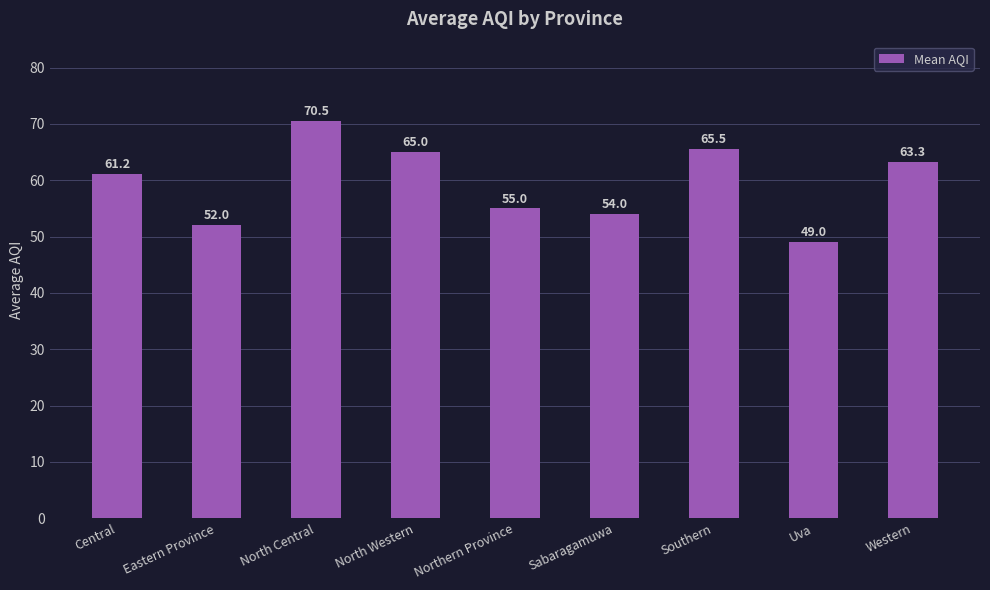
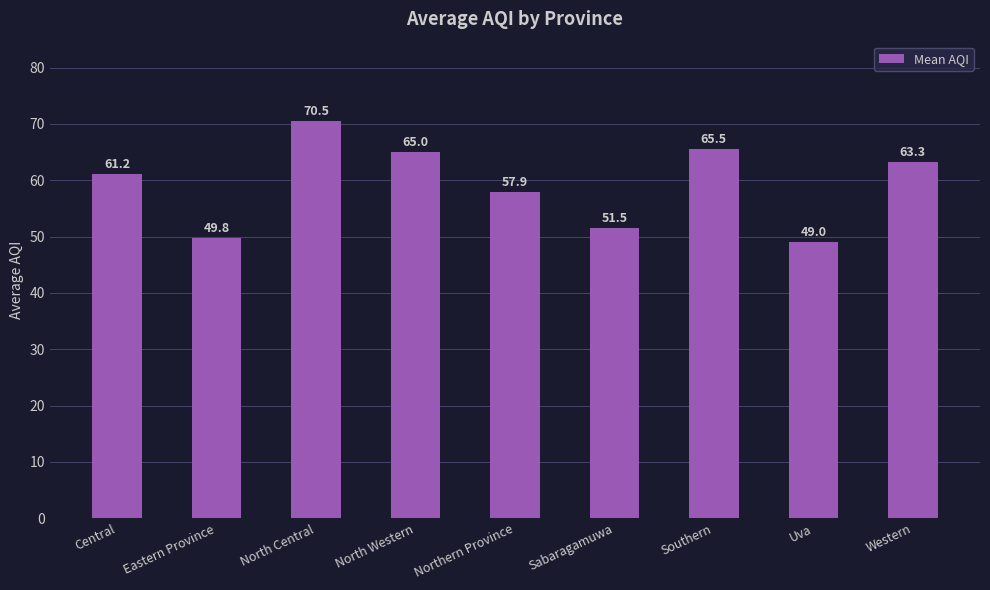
  {
    "Central": 61.2,
-   "Eastern Province": 52.0,
+   "Eastern Province": 49.8,
    "North Central": 70.5,
    "North Western": 65.0,
-   "Northern Province": 55.0,
-   "Sabaragamuwa": 54.0,
+   "Northern Province": 57.9,
+   "Sabaragamuwa": 51.5,
    "Southern": 65.5,
    "Uva": 49.0,
    "Western": 63.3
  }
